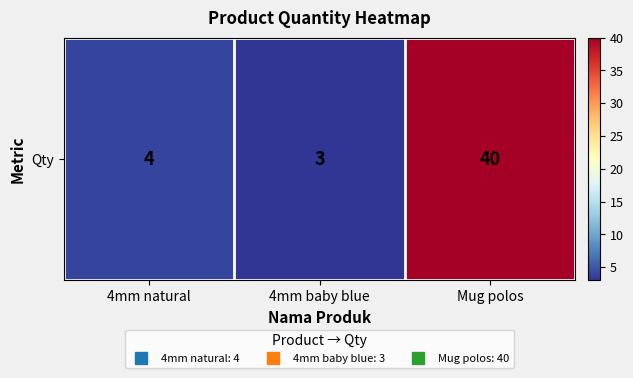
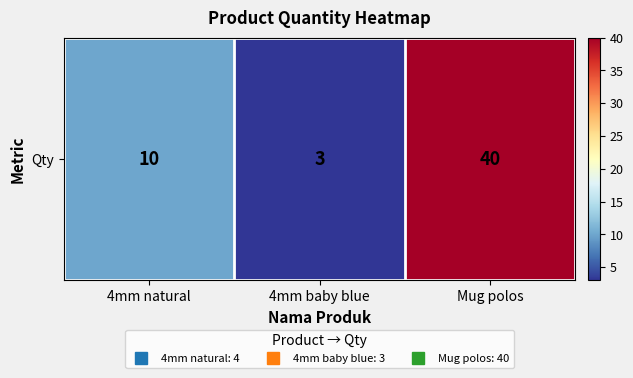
  {
    "Qty": {
-     "4mm natural": 4,
+     "4mm natural": 10,
      "4mm baby blue": 3,
      "Mug polos": 40
    }
  }
